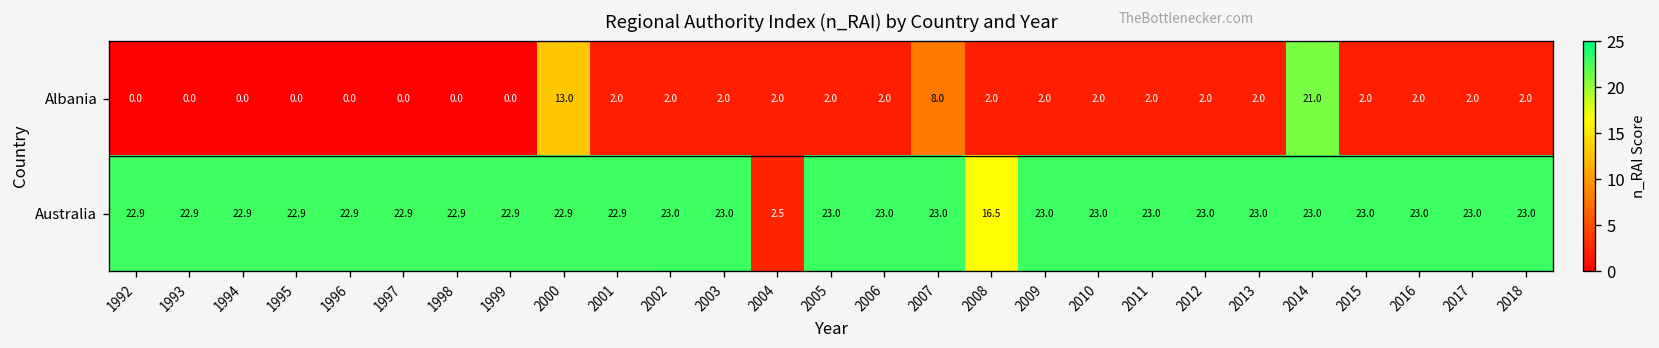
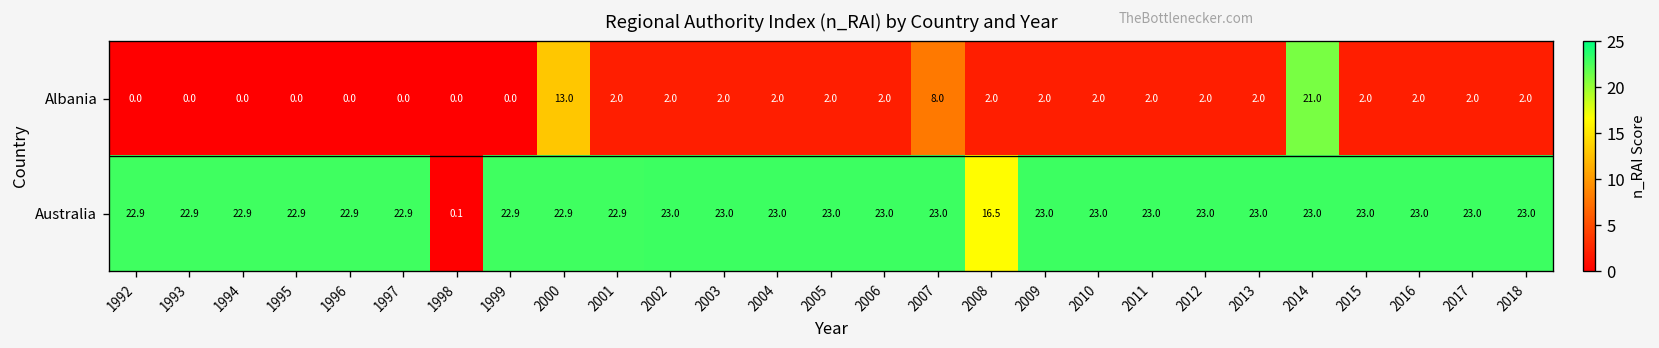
  {
    "Albania": {
      "1992": 0.0,
      "1993": 0.0,
      "1994": 0.0,
      "1995": 0.0,
      "1996": 0.0,
      "1997": 0.0,
      "1998": 0.0,
      "1999": 0.0,
      "2000": 13.0,
      "2001": 2.0,
      "2002": 2.0,
      "2003": 2.0,
      "2004": 2.0,
      "2005": 2.0,
      "2006": 2.0,
      "2007": 8.0,
      "2008": 2.0,
      "2009": 2.0,
      "2010": 2.0,
      "2011": 2.0,
      "2012": 2.0,
      "2013": 2.0,
      "2014": 21.0,
      "2015": 2.0,
      "2016": 2.0,
      "2017": 2.0,
      "2018": 2.0
    },
    "Australia": {
      "1992": 22.9,
      "1993": 22.9,
      "1994": 22.9,
      "1995": 22.9,
      "1996": 22.9,
      "1997": 22.9,
-     "1998": 22.9,
+     "1998": 0.1,
      "1999": 22.9,
      "2000": 22.9,
      "2001": 22.9,
      "2002": 23.0,
      "2003": 23.0,
-     "2004": 2.5,
+     "2004": 23.0,
      "2005": 23.0,
      "2006": 23.0,
      "2007": 23.0,
      "2008": 16.5,
      "2009": 23.0,
      "2010": 23.0,
      "2011": 23.0,
      "2012": 23.0,
      "2013": 23.0,
      "2014": 23.0,
      "2015": 23.0,
      "2016": 23.0,
      "2017": 23.0,
      "2018": 23.0
    }
  }
